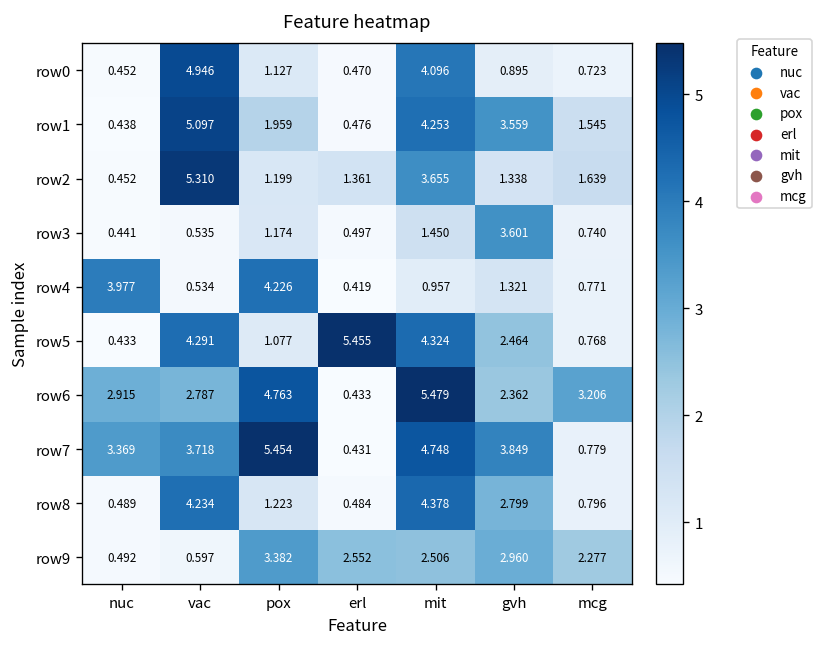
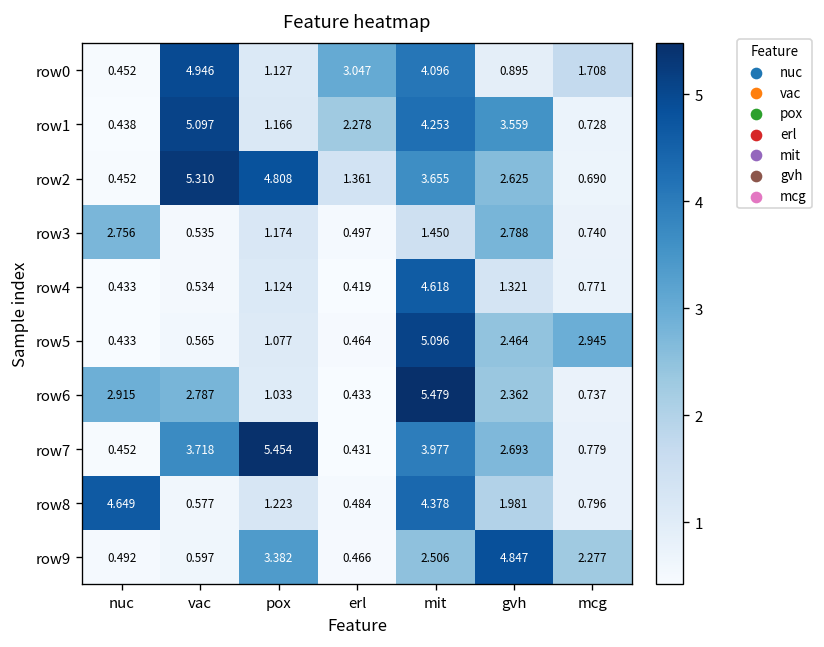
  {
    "row0": {
      "nuc": 0.452,
      "vac": 4.946,
      "pox": 1.127,
-     "erl": 0.470,
+     "erl": 3.047,
      "mit": 4.096,
      "gvh": 0.895,
-     "mcg": 0.723
+     "mcg": 1.708
    },
    "row1": {
      "nuc": 0.438,
      "vac": 5.097,
-     "pox": 1.959,
-     "erl": 0.476,
+     "pox": 1.166,
+     "erl": 2.278,
      "mit": 4.253,
      "gvh": 3.559,
-     "mcg": 1.545
+     "mcg": 0.728
    },
    "row2": {
      "nuc": 0.452,
      "vac": 5.310,
-     "pox": 1.199,
+     "pox": 4.808,
      "erl": 1.361,
      "mit": 3.655,
-     "gvh": 1.338,
-     "mcg": 1.639
+     "gvh": 2.625,
+     "mcg": 0.690
    },
    "row3": {
-     "nuc": 0.441,
+     "nuc": 2.756,
      "vac": 0.535,
      "pox": 1.174,
      "erl": 0.497,
      "mit": 1.450,
-     "gvh": 3.601,
+     "gvh": 2.788,
      "mcg": 0.740
    },
    "row4": {
-     "nuc": 3.977,
+     "nuc": 0.433,
      "vac": 0.534,
-     "pox": 4.226,
+     "pox": 1.124,
      "erl": 0.419,
-     "mit": 0.957,
+     "mit": 4.618,
      "gvh": 1.321,
      "mcg": 0.771
    },
    "row5": {
      "nuc": 0.433,
-     "vac": 4.291,
+     "vac": 0.565,
      "pox": 1.077,
-     "erl": 5.455,
-     "mit": 4.324,
+     "erl": 0.464,
+     "mit": 5.096,
      "gvh": 2.464,
-     "mcg": 0.768
+     "mcg": 2.945
    },
    "row6": {
      "nuc": 2.915,
      "vac": 2.787,
-     "pox": 4.763,
+     "pox": 1.033,
      "erl": 0.433,
      "mit": 5.479,
      "gvh": 2.362,
-     "mcg": 3.206
+     "mcg": 0.737
    },
    "row7": {
-     "nuc": 3.369,
+     "nuc": 0.452,
      "vac": 3.718,
      "pox": 5.454,
      "erl": 0.431,
-     "mit": 4.748,
-     "gvh": 3.849,
+     "mit": 3.977,
+     "gvh": 2.693,
      "mcg": 0.779
    },
    "row8": {
-     "nuc": 0.489,
-     "vac": 4.234,
+     "nuc": 4.649,
+     "vac": 0.577,
      "pox": 1.223,
      "erl": 0.484,
      "mit": 4.378,
-     "gvh": 2.799,
+     "gvh": 1.981,
      "mcg": 0.796
    },
    "row9": {
      "nuc": 0.492,
      "vac": 0.597,
      "pox": 3.382,
-     "erl": 2.552,
+     "erl": 0.466,
      "mit": 2.506,
-     "gvh": 2.960,
+     "gvh": 4.847,
      "mcg": 2.277
    }
  }
